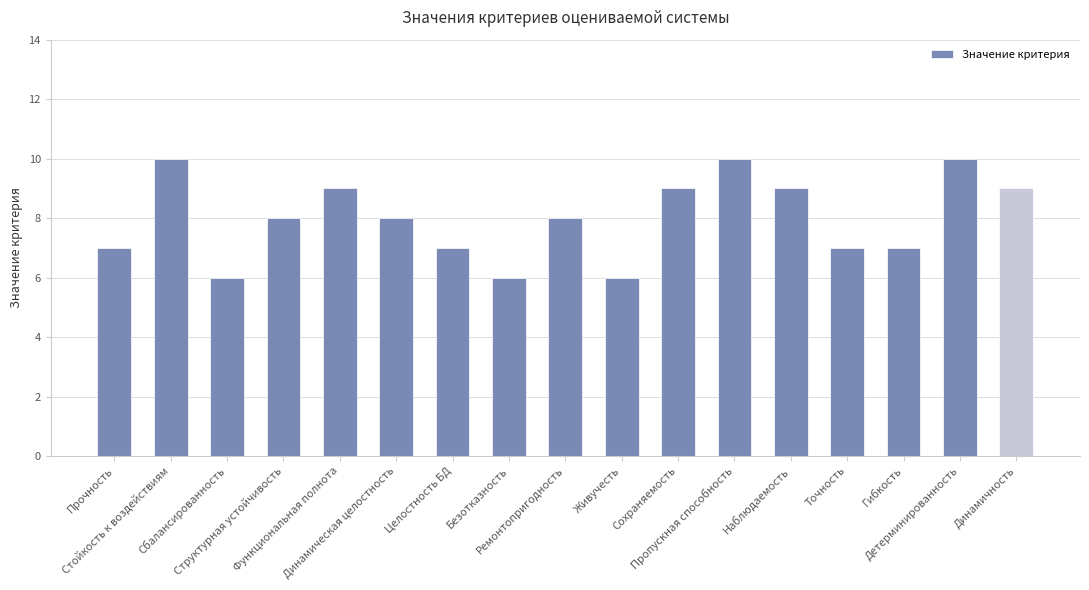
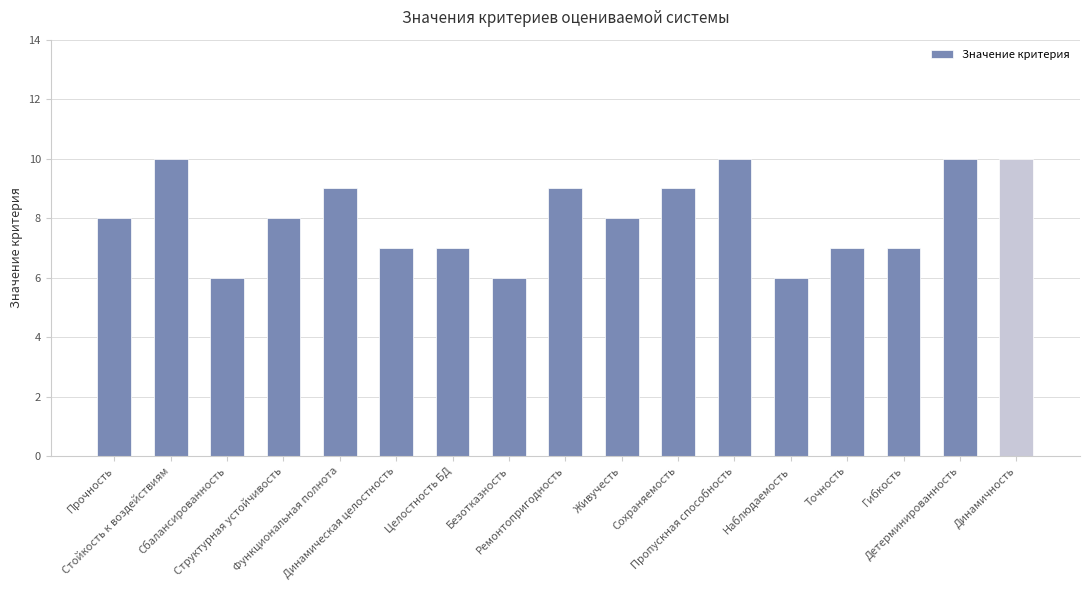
  {
-   "Прочность": 7,
+   "Прочность": 8,
    "Стойкость к воздействиям": 10,
    "Сбалансированность": 6,
    "Структурная устойчивость": 8,
    "Функциональная полнота": 9,
-   "Динамическая целостность": 8,
+   "Динамическая целостность": 7,
    "Целостность БД": 7,
    "Безотказность": 6,
-   "Ремонтопригодность": 8,
-   "Живучесть": 6,
+   "Ремонтопригодность": 9,
+   "Живучесть": 8,
    "Сохраняемость": 9,
    "Пропускная способность": 10,
-   "Наблюдаемость": 9,
+   "Наблюдаемость": 6,
    "Точность": 7,
    "Гибкость": 7,
    "Детерминированность": 10,
-   "Динамичность": 9
+   "Динамичность": 10
  }
